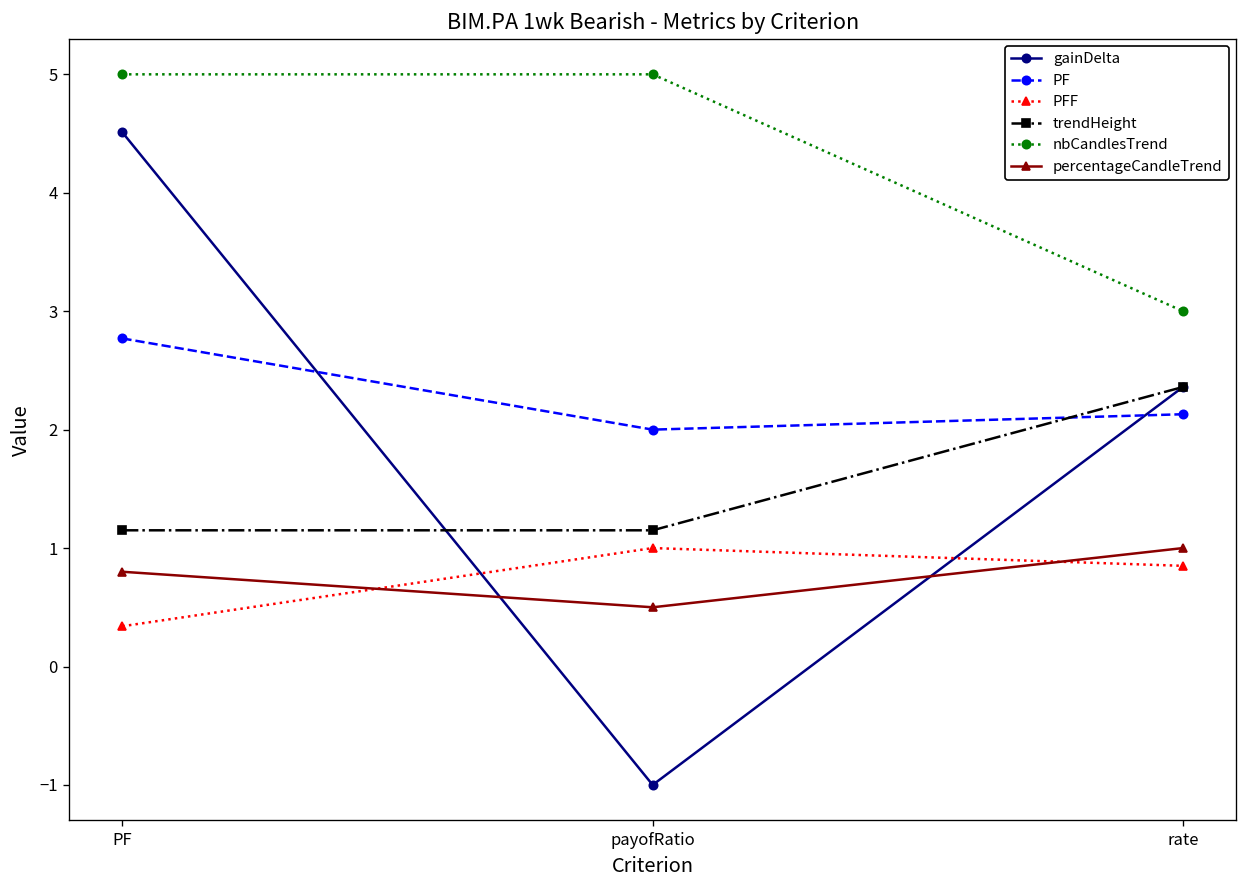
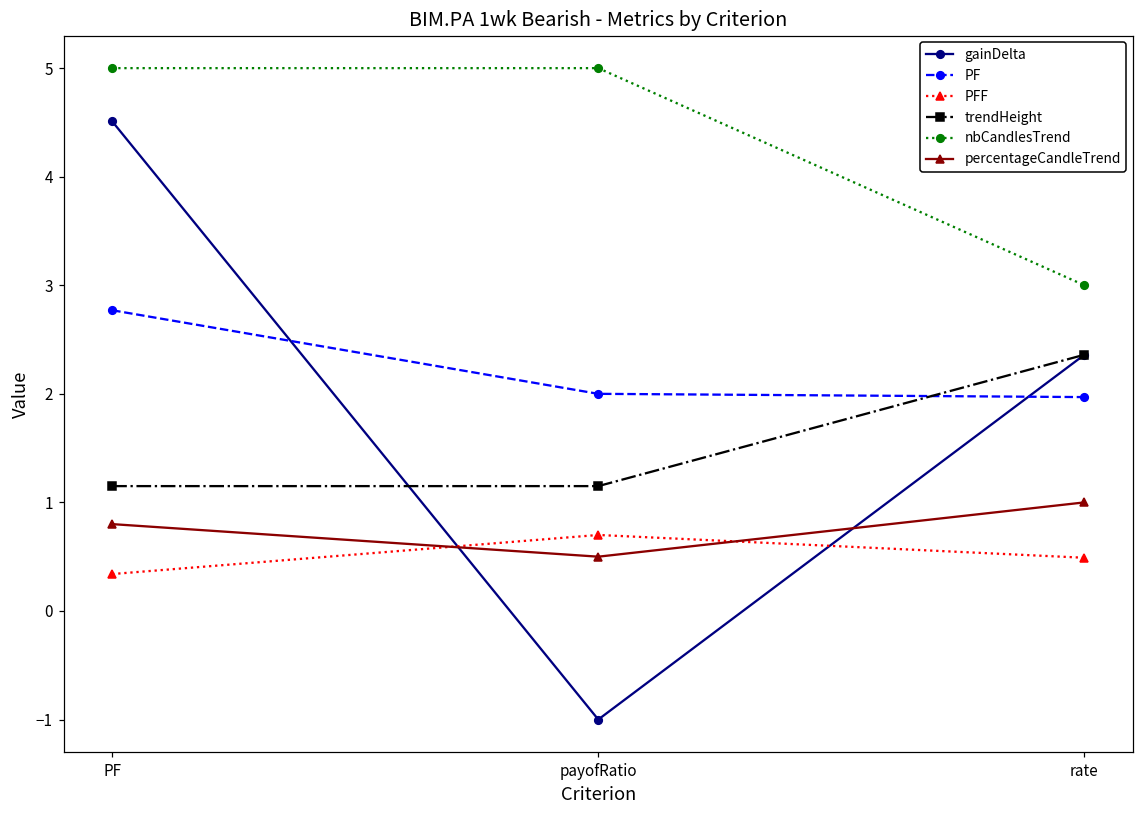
  {
    "gainDelta": {
      "PF": 4.5,
      "payofRatio": -1.0
    },
    "PF": {
      "PF": 2.8,
      "payofRatio": 2.0,
-     "rate": 2.1
+     "rate": 2.0
    },
    "PFF": {
      "PF": 0.3,
-     "payofRatio": 1.0,
-     "rate": 0.9
+     "payofRatio": 0.7,
+     "rate": 0.5
    },
    "trendHeight": {
      "PF": 1.2,
      "payofRatio": 1.2
    },
    "nbCandlesTrend": {
      "PF": 5.0,
      "payofRatio": 5.0,
      "rate": 3.0
    },
    "percentageCandleTrend": {
      "PF": 0.8,
      "payofRatio": 0.5,
      "rate": 1.0
    }
  }
